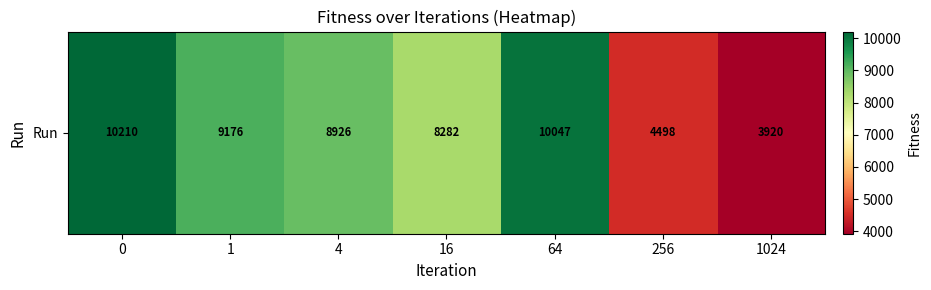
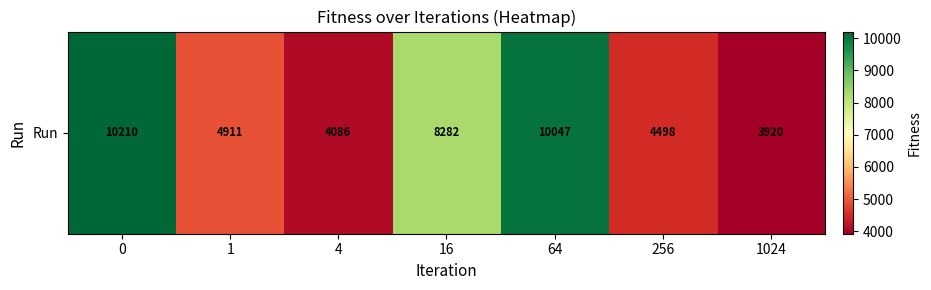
  {
    "Run": {
      "0": 10210,
-     "1": 9176,
-     "4": 8926,
+     "1": 4911,
+     "4": 4086,
      "16": 8282,
      "64": 10047,
      "256": 4498,
      "1024": 3920
    }
  }
